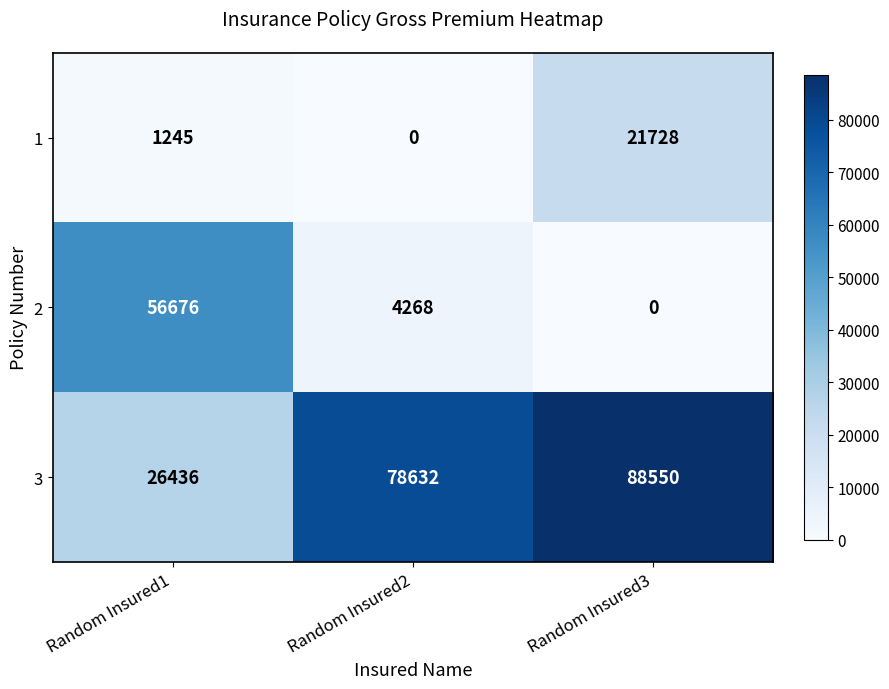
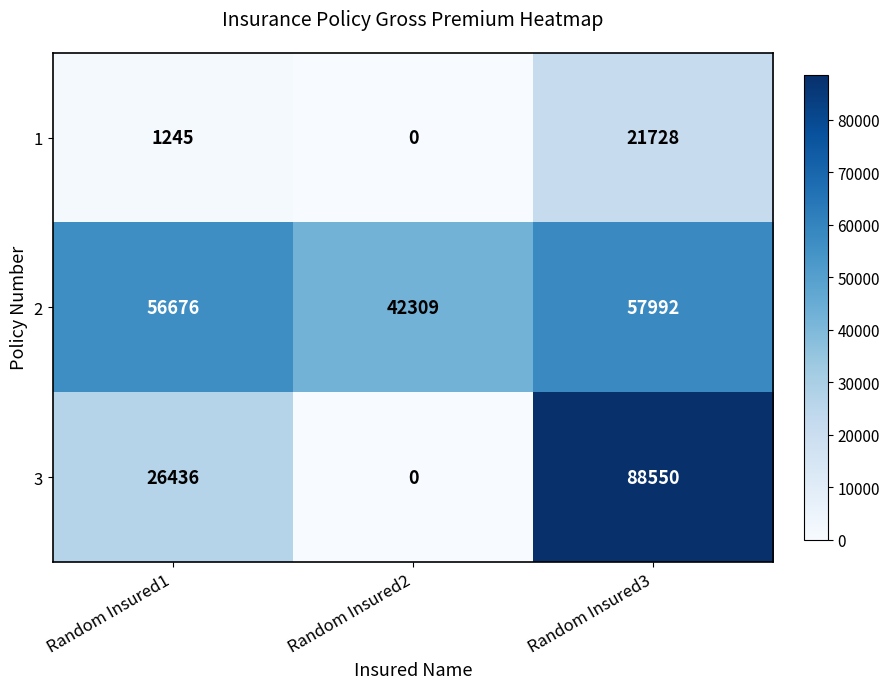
  {
    "1": {
      "Random Insured1": 1245,
      "Random Insured2": 0,
      "Random Insured3": 21728
    },
    "2": {
      "Random Insured1": 56676,
-     "Random Insured2": 4268,
-     "Random Insured3": 0
+     "Random Insured2": 42309,
+     "Random Insured3": 57992
    },
    "3": {
      "Random Insured1": 26436,
-     "Random Insured2": 78632,
+     "Random Insured2": 0,
      "Random Insured3": 88550
    }
  }
